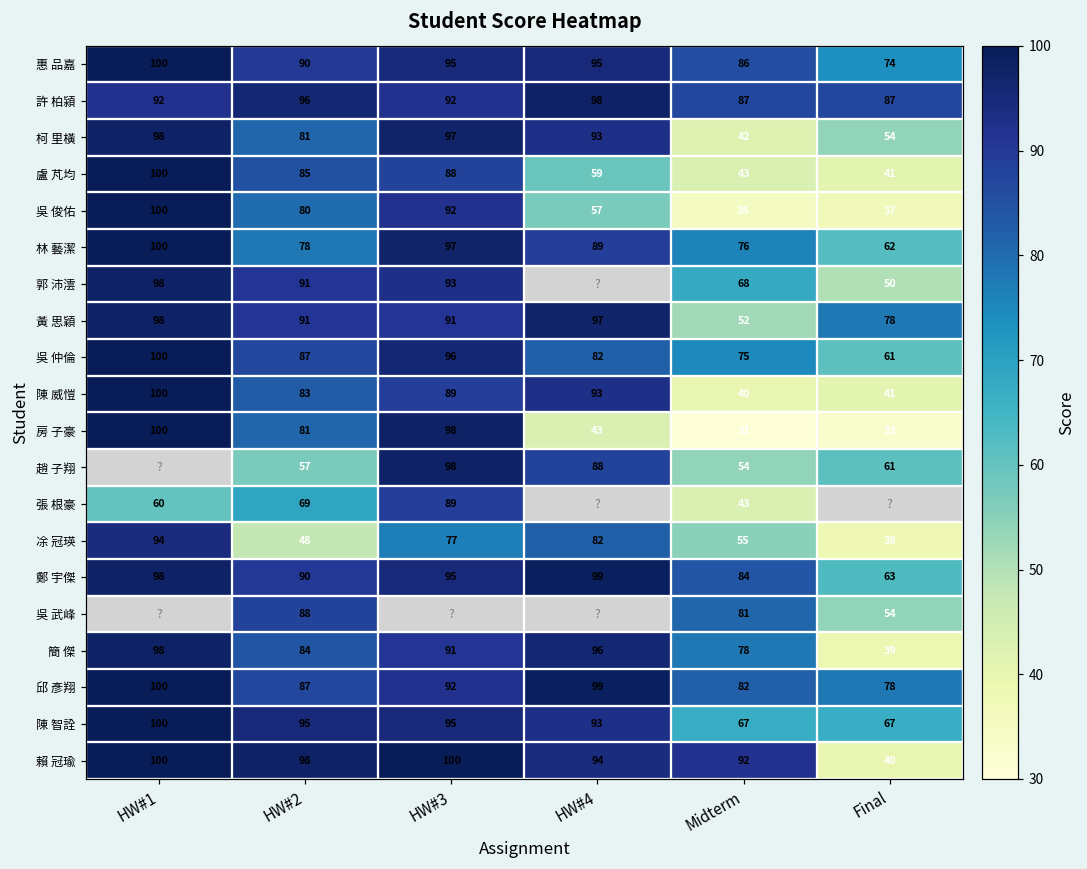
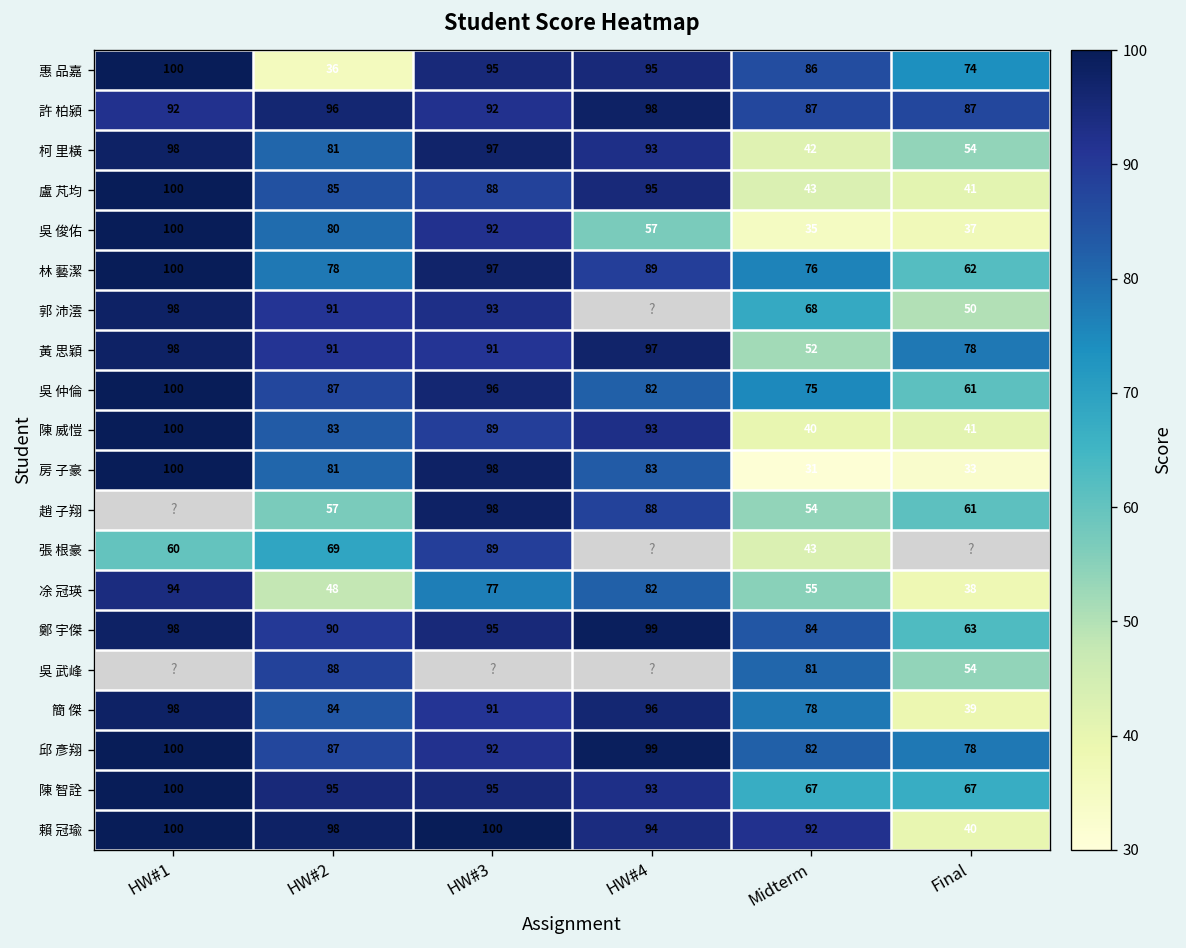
  {
    "惠 品嘉": {
      "HW#1": 100,
-     "HW#2": 90,
+     "HW#2": 36,
      "HW#3": 95,
      "HW#4": 95,
      "Midterm": 86,
      "Final": 74
    },
    "許 柏潁": {
      "HW#1": 92,
      "HW#2": 96,
      "HW#3": 92,
      "HW#4": 98,
      "Midterm": 87,
      "Final": 87
    },
    "柯 里橫": {
      "HW#1": 98,
      "HW#2": 81,
      "HW#3": 97,
      "HW#4": 93,
      "Midterm": 42,
      "Final": 54
    },
    "盧 芃均": {
      "HW#1": 100,
      "HW#2": 85,
      "HW#3": 88,
-     "HW#4": 59,
+     "HW#4": 95,
      "Midterm": 43,
      "Final": 41
    },
    "吳 俊佑": {
      "HW#1": 100,
      "HW#2": 80,
      "HW#3": 92,
      "HW#4": 57,
      "Midterm": 35,
      "Final": 37
    },
    "林 藝潔": {
      "HW#1": 100,
      "HW#2": 78,
      "HW#3": 97,
      "HW#4": 89,
      "Midterm": 76,
      "Final": 62
    },
    "郭 沛澐": {
      "HW#1": 98,
      "HW#2": 91,
      "HW#3": 93,
      "Midterm": 68,
      "Final": 50
    },
    "黃 思穎": {
      "HW#1": 98,
      "HW#2": 91,
      "HW#3": 91,
      "HW#4": 97,
      "Midterm": 52,
      "Final": 78
    },
    "吳 仲倫": {
      "HW#1": 100,
      "HW#2": 87,
      "HW#3": 96,
      "HW#4": 82,
      "Midterm": 75,
      "Final": 61
    },
    "陳 威愷": {
      "HW#1": 100,
      "HW#2": 83,
      "HW#3": 89,
      "HW#4": 93,
      "Midterm": 40,
      "Final": 41
    },
    "房 子豪": {
      "HW#1": 100,
      "HW#2": 81,
      "HW#3": 98,
-     "HW#4": 43,
+     "HW#4": 83,
      "Final": 33
    },
    "趙 子翔": {
      "HW#2": 57,
      "HW#3": 98,
      "HW#4": 88,
      "Midterm": 54,
      "Final": 61
    },
    "張 根豪": {
      "HW#1": 60,
      "HW#2": 69,
      "HW#3": 89,
      "Midterm": 43
    },
    "凃 冠瑛": {
      "HW#1": 94,
      "HW#2": 48,
      "HW#3": 77,
      "HW#4": 82,
      "Midterm": 55,
      "Final": 38
    },
    "鄭 宇傑": {
      "HW#1": 98,
      "HW#2": 90,
      "HW#3": 95,
      "HW#4": 99,
      "Midterm": 84,
      "Final": 63
    },
    "吳 武峰": {
      "HW#2": 88,
      "Midterm": 81,
      "Final": 54
    },
    "簡 傑": {
      "HW#1": 98,
      "HW#2": 84,
      "HW#3": 91,
      "HW#4": 96,
      "Midterm": 78,
      "Final": 39
    },
    "邱 彥翔": {
      "HW#1": 100,
      "HW#2": 87,
      "HW#3": 92,
      "HW#4": 99,
      "Midterm": 82,
      "Final": 78
    },
    "陳 智詮": {
      "HW#1": 100,
      "HW#2": 95,
      "HW#3": 95,
      "HW#4": 93,
      "Midterm": 67,
      "Final": 67
    },
    "賴 冠瑜": {
      "HW#1": 100,
      "HW#2": 98,
      "HW#3": 100,
      "HW#4": 94,
      "Midterm": 92,
      "Final": 40
    }
  }
